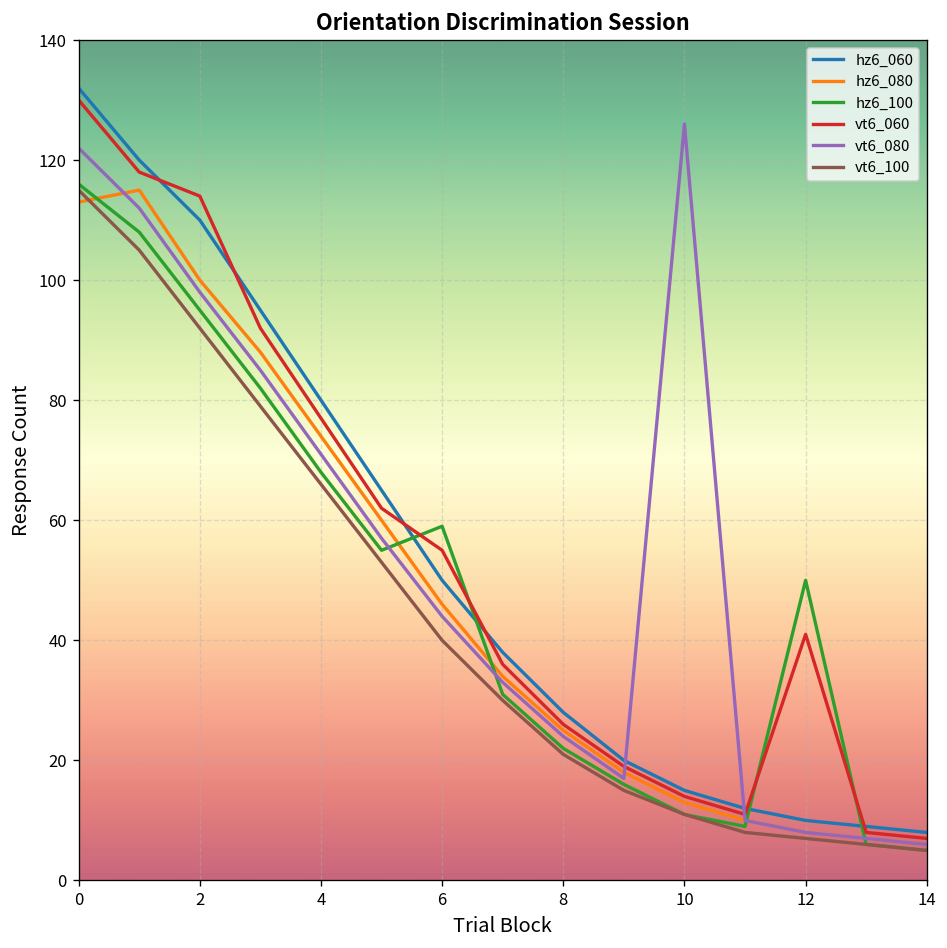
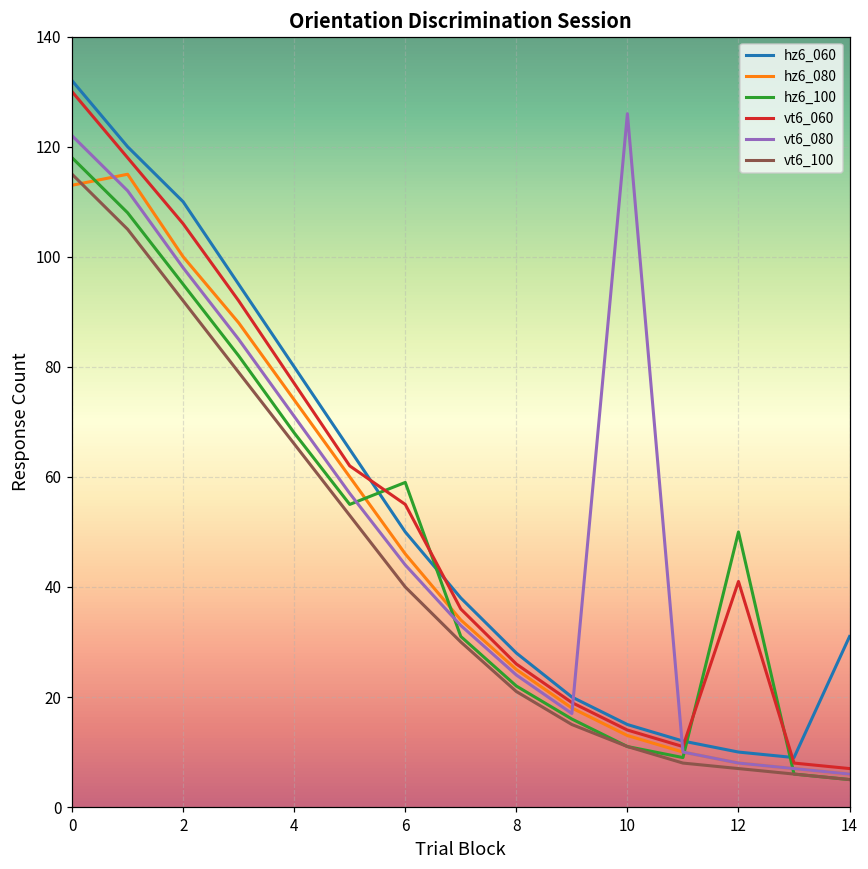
  {
    "hz6_060": {
      "0": 132,
      "2": 110,
      "4": 80,
      "6": 50,
      "8": 28,
      "10": 15,
      "12": 10,
-     "14": 8
+     "14": 31
    },
    "hz6_080": {
      "0": 113,
      "2": 100,
      "4": 74,
      "6": 46,
      "8": 25,
      "10": 13
    },
    "hz6_100": {
-     "0": 116,
+     "0": 118,
      "2": 95,
      "4": 68,
      "6": 59,
      "8": 22,
      "12": 50
    },
    "vt6_060": {
      "0": 130,
-     "2": 114,
+     "2": 106,
      "4": 77,
      "6": 55,
      "8": 26,
      "10": 14,
      "12": 41,
      "14": 7
    },
    "vt6_080": {
      "0": 122,
      "2": 98,
      "4": 71,
      "6": 44,
      "8": 24,
      "10": 126
    },
    "vt6_100": {
      "0": 115,
      "2": 92,
      "4": 66,
      "6": 40,
      "8": 21,
      "12": 7
    }
  }
